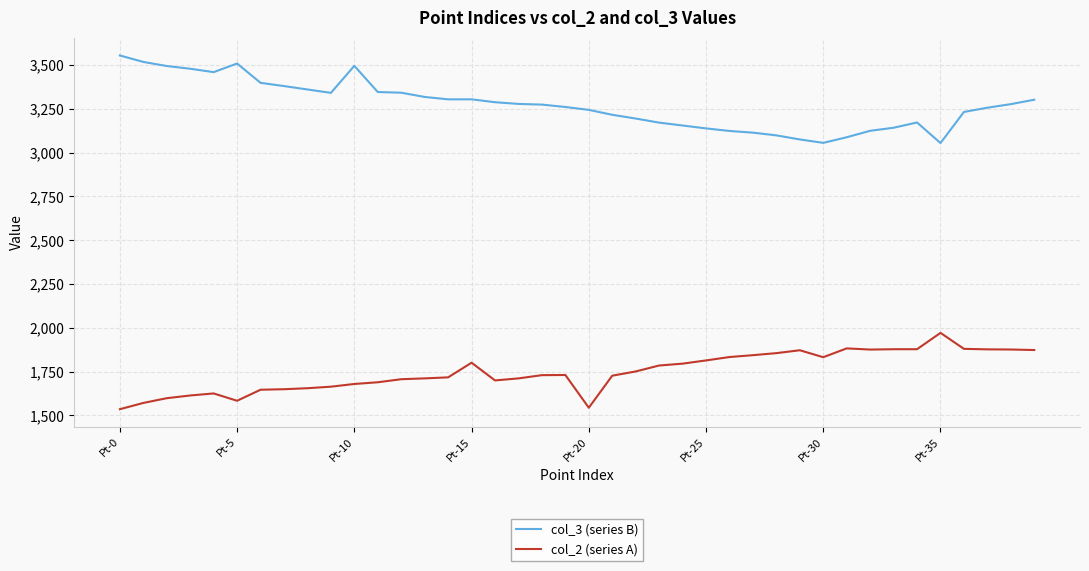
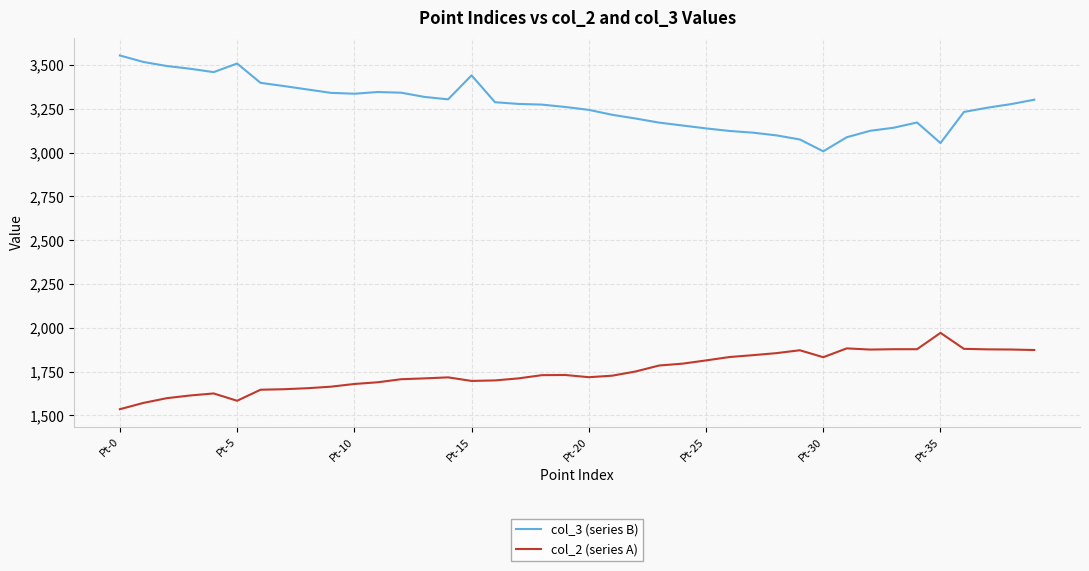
  {
    "col_3 (series B)": {
      "Pt-0": "3,550",
      "Pt-5": "3,510",
-     "Pt-10": "3,500",
-     "Pt-15": "3,300",
+     "Pt-10": "3,340",
+     "Pt-15": "3,440",
      "Pt-20": "3,240",
      "Pt-25": "3,140",
-     "Pt-30": "3,060",
+     "Pt-30": "3,010",
      "Pt-35": "3,050"
    },
    "col_2 (series A)": {
      "Pt-0": "1,540",
      "Pt-5": "1,580",
      "Pt-10": "1,680",
-     "Pt-15": "1,800",
-     "Pt-20": "1,540",
+     "Pt-15": "1,700",
+     "Pt-20": "1,720",
      "Pt-25": "1,810",
      "Pt-30": "1,830",
      "Pt-35": "1,970"
    }
  }
